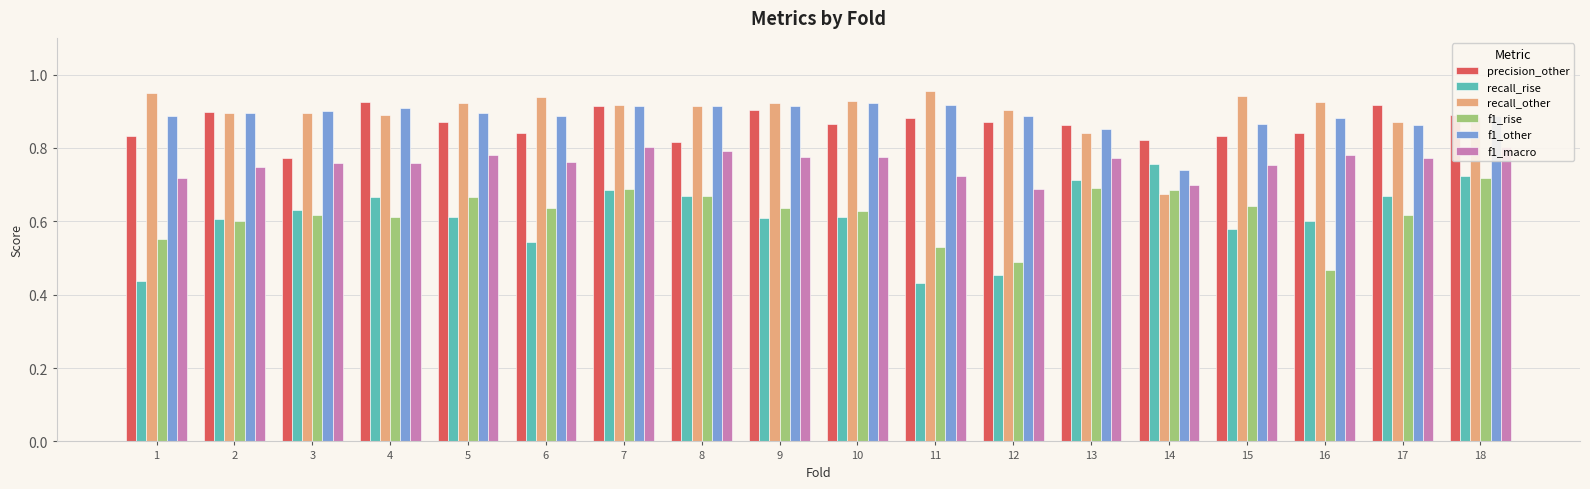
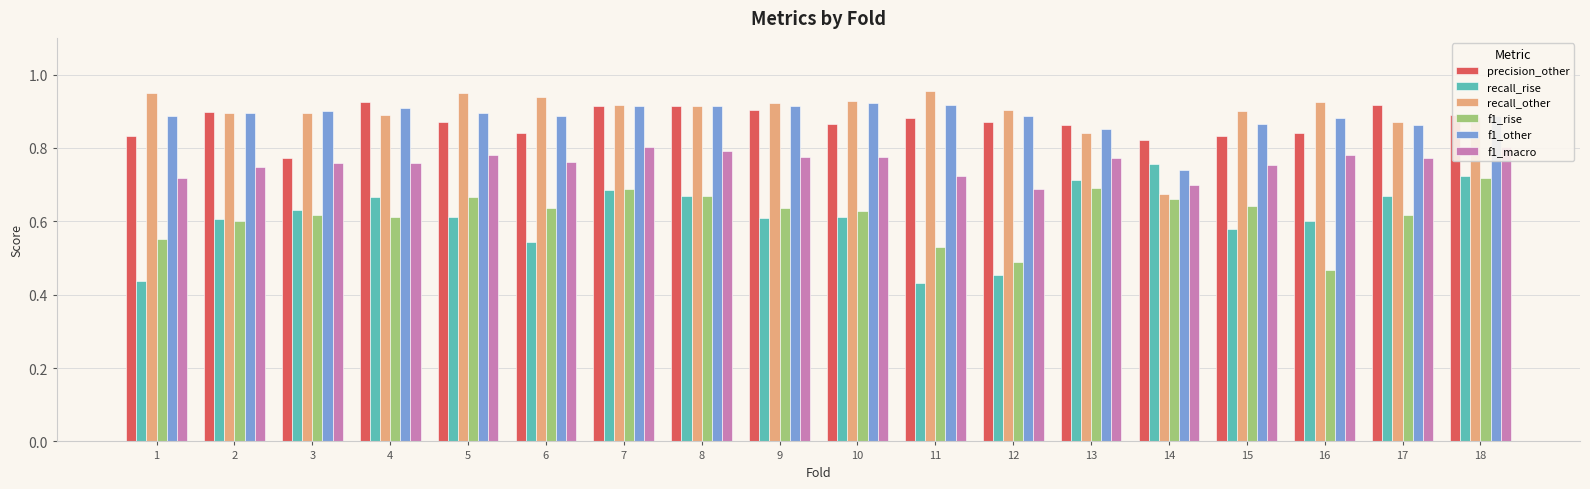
  {
    "precision_other": {
      "1": 0.83,
      "2": 0.90,
      "3": 0.77,
      "4": 0.93,
      "5": 0.87,
      "6": 0.84,
      "7": 0.91,
-     "8": 0.82,
+     "8": 0.91,
      "9": 0.90,
      "10": 0.87,
      "11": 0.88,
      "12": 0.87,
      "13": 0.86,
      "14": 0.82,
      "15": 0.83,
      "16": 0.84,
      "17": 0.92
    },
    "recall_other": {
      "1": 0.95,
      "2": 0.89,
      "3": 0.90,
      "4": 0.89,
-     "5": 0.92,
+     "5": 0.95,
      "6": 0.94,
      "7": 0.92,
      "8": 0.91,
      "9": 0.92,
      "10": 0.93,
      "11": 0.96,
      "12": 0.90,
      "13": 0.84,
      "14": 0.67,
-     "15": 0.94,
+     "15": 0.90,
      "16": 0.93,
      "17": 0.87
    },
    "f1_rise": {
      "1": 0.55,
      "2": 0.60,
      "3": 0.62,
      "4": 0.61,
      "5": 0.67,
      "6": 0.64,
      "7": 0.69,
      "8": 0.67,
      "9": 0.64,
      "10": 0.63,
      "11": 0.53,
      "12": 0.49,
      "13": 0.69,
-     "14": 0.69,
+     "14": 0.66,
      "15": 0.64,
      "16": 0.47,
      "17": 0.62,
      "18": 0.72
    },
    "f1_macro": {
      "1": 0.72,
      "2": 0.75,
      "3": 0.76,
      "4": 0.76,
      "5": 0.78,
      "6": 0.76,
      "7": 0.80,
      "8": 0.79,
      "9": 0.77,
      "10": 0.78,
      "11": 0.72,
      "12": 0.69,
      "13": 0.77,
      "14": 0.70,
      "15": 0.75,
      "16": 0.78,
      "17": 0.77
    }
  }
